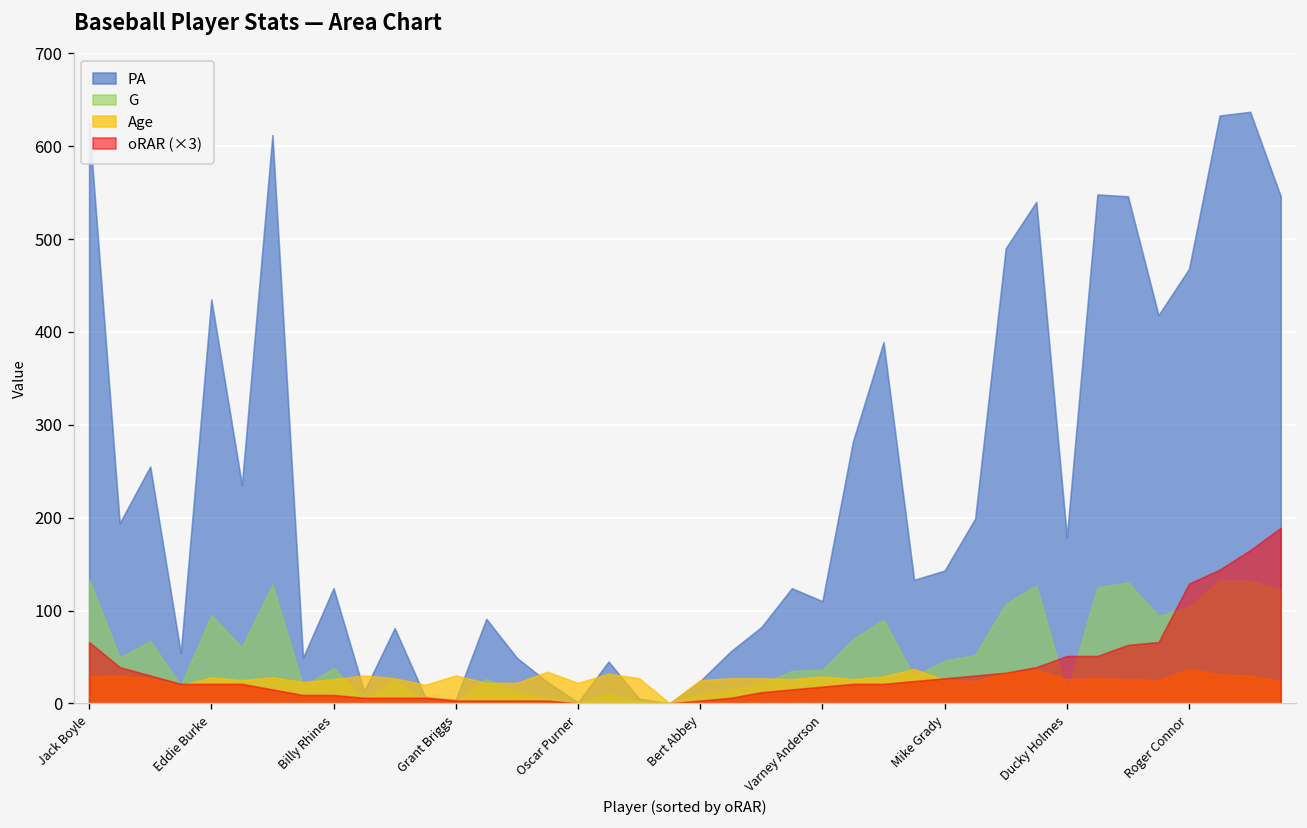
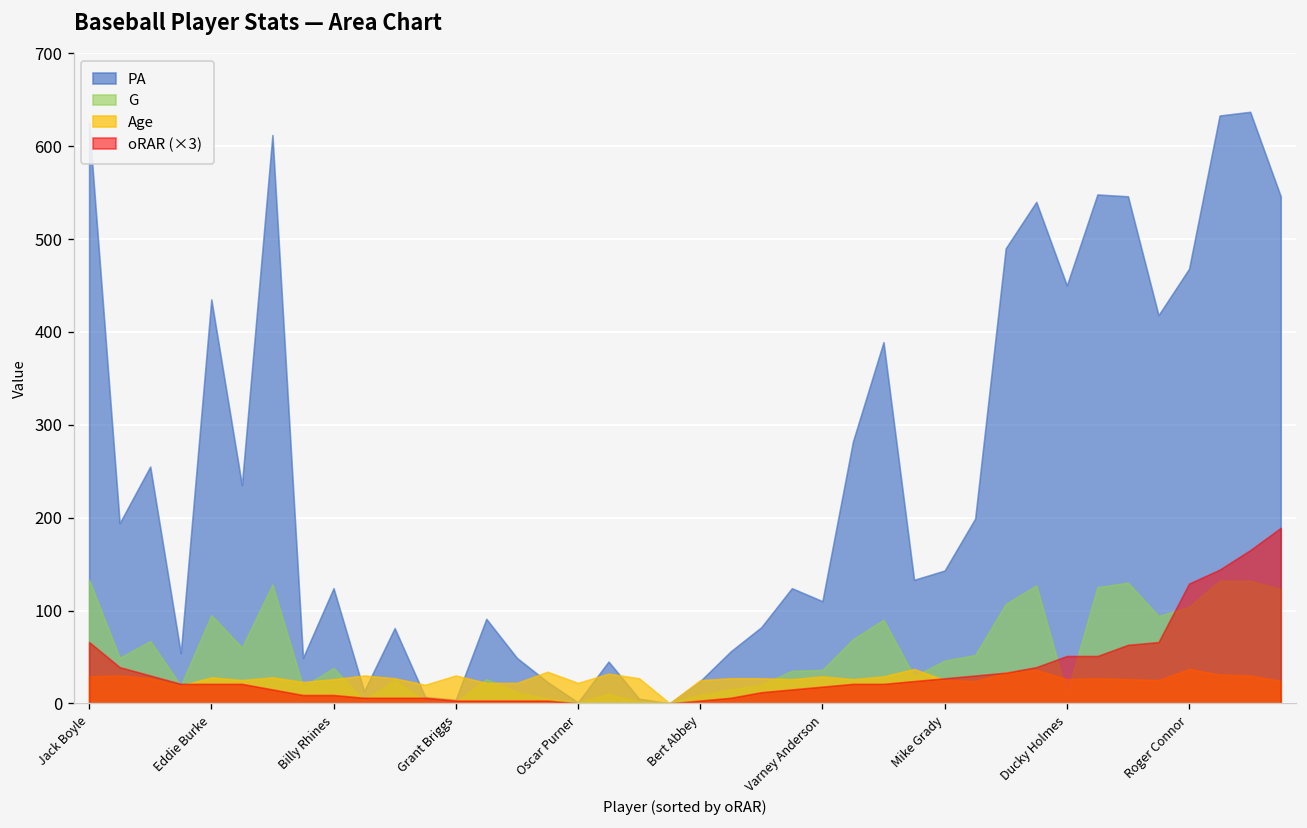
  {
    "PA": {
-     "Ducky Holmes": 180
+     "Ducky Holmes": 450
    },
    "G": {
      "Jack Boyle": 130,
      "Ducky Holmes": 10
    },
    "Age": {
      "Jack Boyle": 30,
      "Ducky Holmes": 30
    },
    "oRAR (×3)": {
      "Jack Boyle": 70,
      "Ducky Holmes": 50
    }
  }
